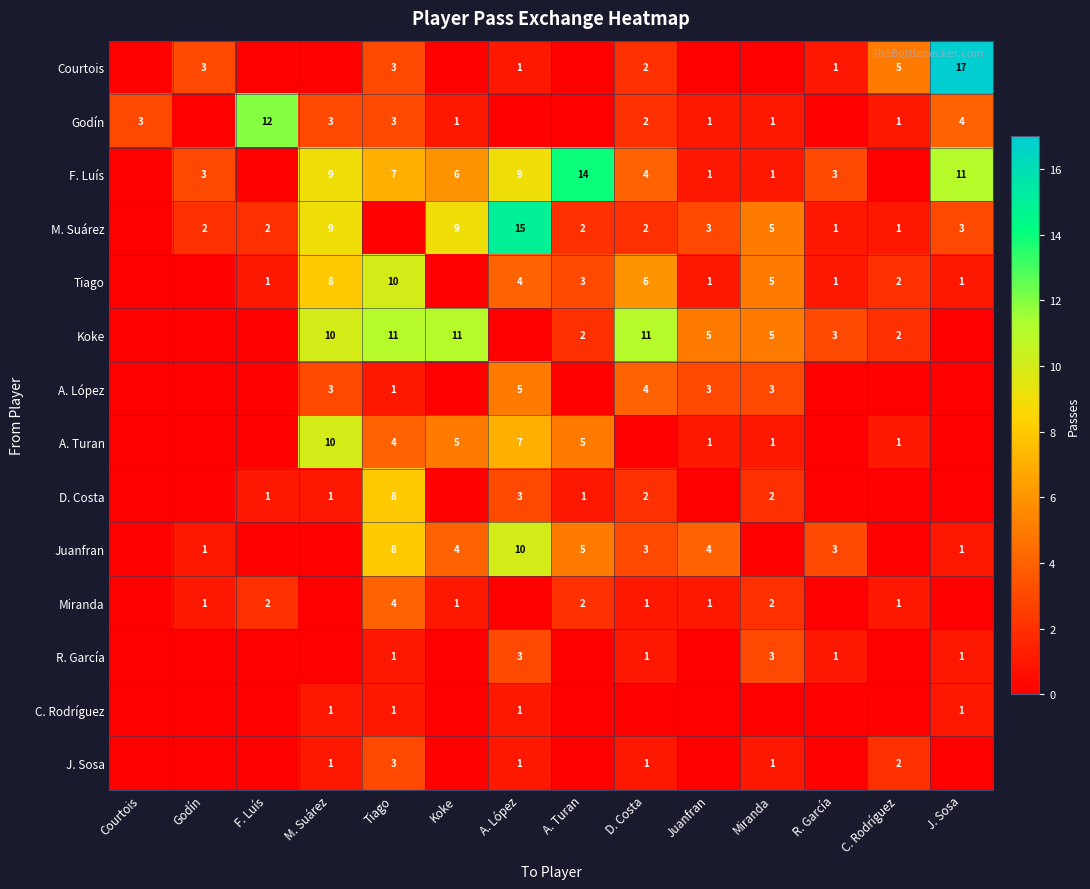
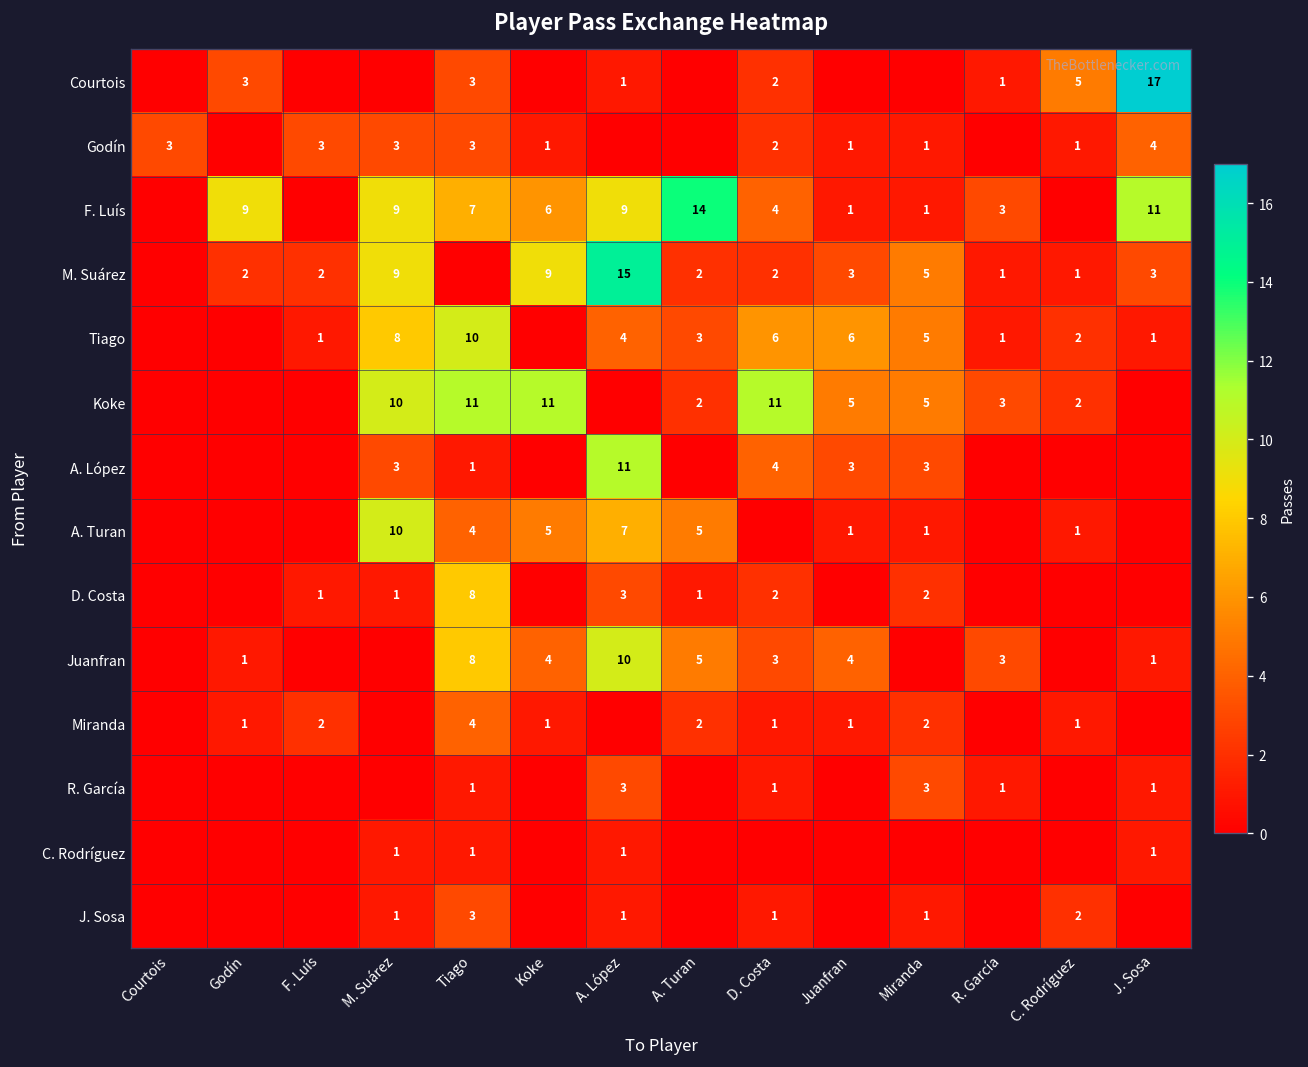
  {
    "Courtois": {
      "Godín": 3,
      "Tiago": 3,
      "A. López": 1,
      "D. Costa": 2,
      "R. García": 1,
      "J. Sosa": 17
    },
    "Godín": {
      "Courtois": 3,
-     "F. Luís": 12,
+     "F. Luís": 3,
      "M. Suárez": 3,
      "Tiago": 3,
      "Koke": 1,
      "D. Costa": 2,
      "Juanfran": 1,
      "Miranda": 1,
      "C. Rodríguez": 1,
      "J. Sosa": 4
    },
    "F. Luís": {
-     "Godín": 3,
+     "Godín": 9,
      "M. Suárez": 9,
      "Tiago": 7,
      "Koke": 6,
      "A. López": 9,
      "A. Turan": 14,
      "D. Costa": 4,
      "Juanfran": 1,
      "Miranda": 1,
      "R. García": 3,
      "J. Sosa": 11
    },
    "M. Suárez": {
      "Godín": 2,
      "F. Luís": 2,
      "M. Suárez": 9,
      "Koke": 9,
      "A. López": 15,
      "A. Turan": 2,
      "D. Costa": 2,
      "Juanfran": 3,
      "Miranda": 5,
      "R. García": 1,
      "C. Rodríguez": 1,
      "J. Sosa": 3
    },
    "Tiago": {
      "F. Luís": 1,
      "M. Suárez": 8,
      "Tiago": 10,
      "A. López": 4,
      "A. Turan": 3,
      "D. Costa": 6,
-     "Juanfran": 1,
+     "Juanfran": 6,
      "Miranda": 5,
      "R. García": 1,
      "C. Rodríguez": 2,
      "J. Sosa": 1
    },
    "Koke": {
      "M. Suárez": 10,
      "Tiago": 11,
      "Koke": 11,
      "A. Turan": 2,
      "D. Costa": 11,
      "Juanfran": 5,
      "Miranda": 5,
      "R. García": 3,
      "C. Rodríguez": 2
    },
    "A. López": {
      "M. Suárez": 3,
      "Tiago": 1,
-     "A. López": 5,
+     "A. López": 11,
      "D. Costa": 4,
      "Juanfran": 3,
      "Miranda": 3
    },
    "A. Turan": {
      "M. Suárez": 10,
      "Tiago": 4,
      "Koke": 5,
      "A. López": 7,
      "A. Turan": 5,
      "Juanfran": 1,
      "Miranda": 1,
      "C. Rodríguez": 1
    },
    "D. Costa": {
      "F. Luís": 1,
      "M. Suárez": 1,
      "Tiago": 8,
      "A. López": 3,
      "A. Turan": 1,
      "D. Costa": 2,
      "Miranda": 2
    },
    "Juanfran": {
      "Godín": 1,
      "Tiago": 8,
      "Koke": 4,
      "A. López": 10,
      "A. Turan": 5,
      "D. Costa": 3,
      "Juanfran": 4,
      "R. García": 3,
      "J. Sosa": 1
    },
    "Miranda": {
      "Godín": 1,
      "F. Luís": 2,
      "Tiago": 4,
      "Koke": 1,
      "A. Turan": 2,
      "D. Costa": 1,
      "Juanfran": 1,
      "Miranda": 2,
      "C. Rodríguez": 1
    },
    "R. García": {
      "Tiago": 1,
      "A. López": 3,
      "D. Costa": 1,
      "Miranda": 3,
      "R. García": 1,
      "J. Sosa": 1
    },
    "C. Rodríguez": {
      "M. Suárez": 1,
      "Tiago": 1,
      "A. López": 1,
      "J. Sosa": 1
    },
    "J. Sosa": {
      "M. Suárez": 1,
      "Tiago": 3,
      "A. López": 1,
      "D. Costa": 1,
      "Miranda": 1,
      "C. Rodríguez": 2
    }
  }
